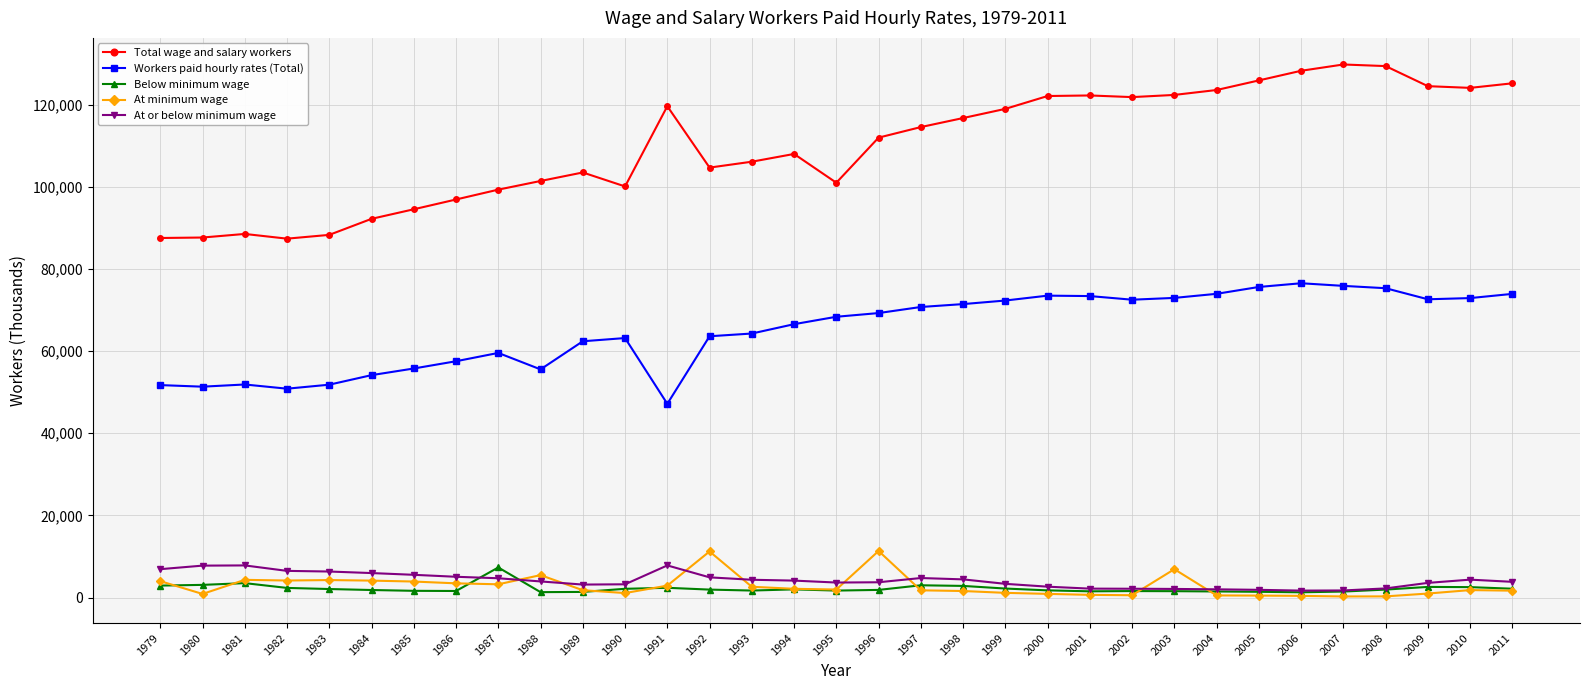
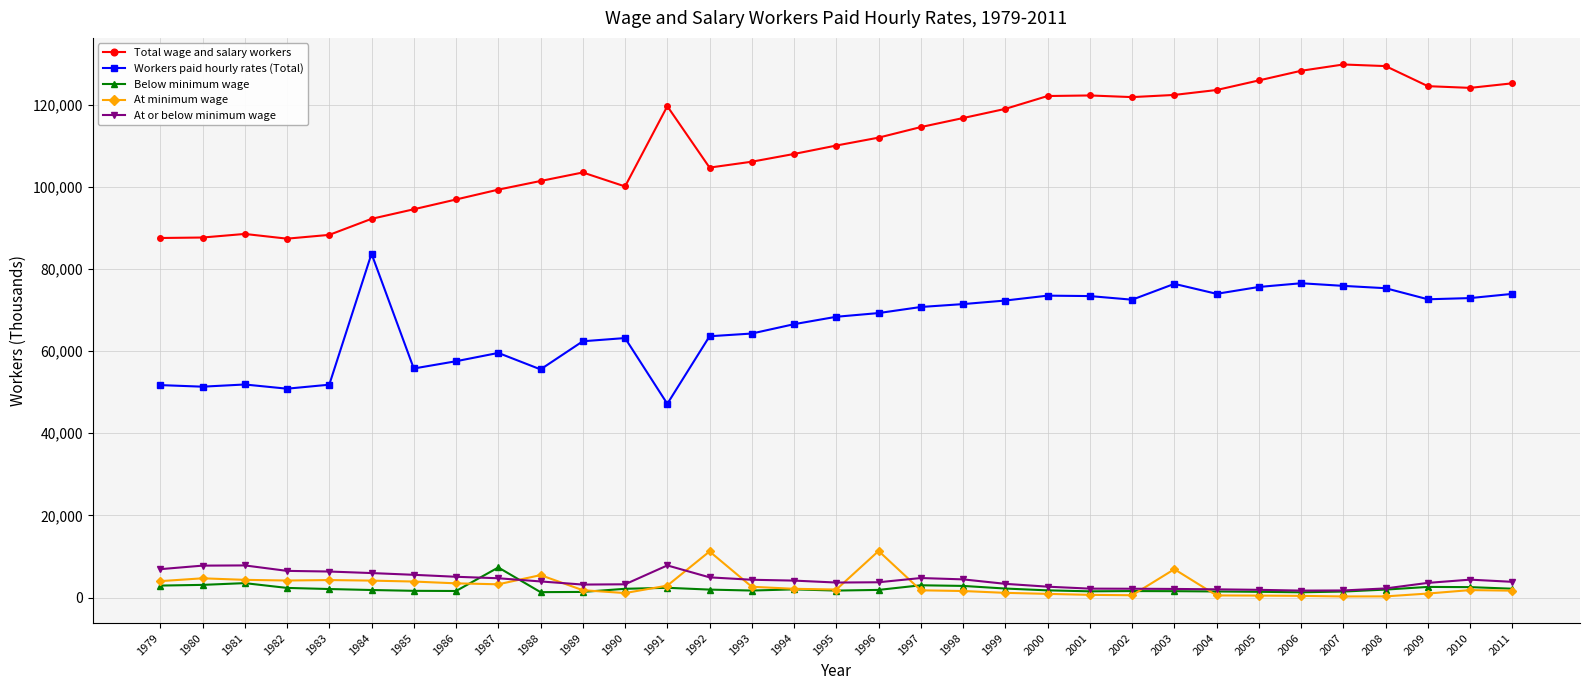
  {
    "Total wage and salary workers": {
      "1979": "88,000",
      "1980": "88,000",
      "1981": "89,000",
      "1982": "87,000",
      "1983": "88,000",
      "1984": "92,000",
      "1985": "95,000",
      "1986": "97,000",
      "1987": "99,000",
      "1988": "101,000",
      "1989": "103,000",
      "1990": "100,000",
      "1991": "120,000",
      "1992": "105,000",
      "1993": "106,000",
      "1994": "108,000",
-     "1995": "101,000",
+     "1995": "110,000",
      "1996": "112,000",
      "1997": "115,000",
      "1998": "117,000",
      "1999": "119,000",
      "2000": "122,000",
      "2001": "122,000",
      "2002": "122,000",
      "2003": "122,000",
      "2004": "124,000",
      "2005": "126,000",
      "2006": "128,000",
      "2007": "130,000",
      "2008": "129,000",
      "2009": "124,000",
      "2010": "124,000",
      "2011": "125,000"
    },
    "Workers paid hourly rates (Total)": {
      "1979": "52,000",
      "1980": "51,000",
      "1981": "52,000",
      "1982": "51,000",
      "1983": "52,000",
-     "1984": "54,000",
+     "1984": "84,000",
      "1985": "56,000",
      "1986": "58,000",
      "1987": "60,000",
      "1988": "56,000",
      "1989": "62,000",
      "1990": "63,000",
      "1991": "47,000",
      "1992": "64,000",
      "1993": "64,000",
      "1994": "67,000",
      "1995": "68,000",
      "1996": "69,000",
      "1997": "71,000",
      "1998": "71,000",
      "1999": "72,000",
      "2000": "73,000",
      "2001": "73,000",
      "2002": "73,000",
-     "2003": "73,000",
+     "2003": "76,000",
      "2004": "74,000",
      "2005": "76,000",
      "2006": "77,000",
      "2007": "76,000",
      "2008": "75,000",
      "2009": "73,000",
      "2010": "73,000",
      "2011": "74,000"
    },
    "Below minimum wage": {
      "1979": "3,000",
      "1980": "3,000",
      "1981": "4,000",
      "1982": "2,000",
      "1983": "2,000",
      "1984": "2,000",
      "1985": "2,000",
      "1986": "2,000",
      "1987": "7,000",
      "1988": "1,000",
      "1990": "2,000",
      "1992": "2,000",
      "1993": "2,000",
      "1996": "2,000",
      "1997": "3,000",
      "1998": "3,000",
      "1999": "2,000",
      "2000": "2,000",
      "2001": "2,000",
      "2009": "3,000",
      "2010": "3,000"
    },
    "At minimum wage": {
      "1979": "4,000",
-     "1980": "1,000",
+     "1980": "5,000",
      "1981": "4,000",
      "1982": "4,000",
      "1983": "4,000",
      "1984": "4,000",
      "1985": "4,000",
      "1986": "3,000",
      "1987": "3,000",
      "1988": "5,000",
      "1990": "1,000",
      "1992": "11,000",
      "1993": "3,000",
      "1996": "11,000",
      "1997": "2,000",
      "1998": "2,000",
      "1999": "1,000",
      "2000": "1,000",
      "2001": "1,000",
      "2002": "1,000",
      "2003": "7,000",
      "2004": "1,000",
      "2005": "0",
      "2006": "0",
      "2007": "0",
      "2008": "0",
      "2009": "1,000",
      "2010": "2,000"
    },
    "At or below minimum wage": {
      "1979": "7,000",
      "1980": "8,000",
      "1981": "8,000",
      "1982": "6,000",
      "1983": "6,000",
      "1984": "6,000",
      "1985": "6,000",
      "1986": "5,000",
      "1987": "5,000",
      "1988": "4,000",
      "1989": "3,000",
      "1990": "3,000",
      "1991": "8,000",
      "1992": "5,000",
      "1993": "4,000",
      "1994": "4,000",
      "1995": "4,000",
      "1996": "4,000",
      "1997": "5,000",
      "1998": "4,000",
      "1999": "3,000",
      "2000": "3,000",
      "2001": "2,000",
      "2009": "4,000",
      "2010": "4,000",
      "2011": "4,000"
    }
  }
